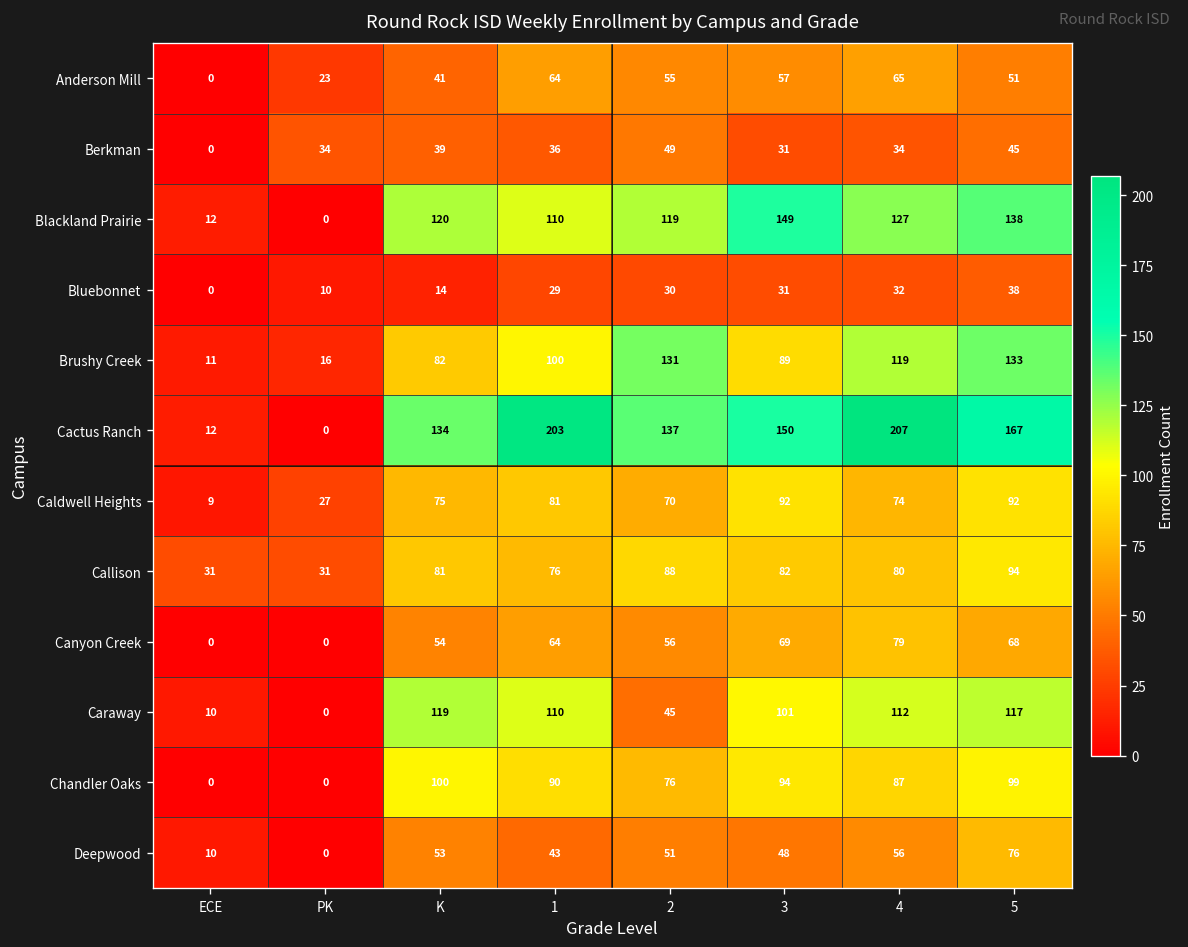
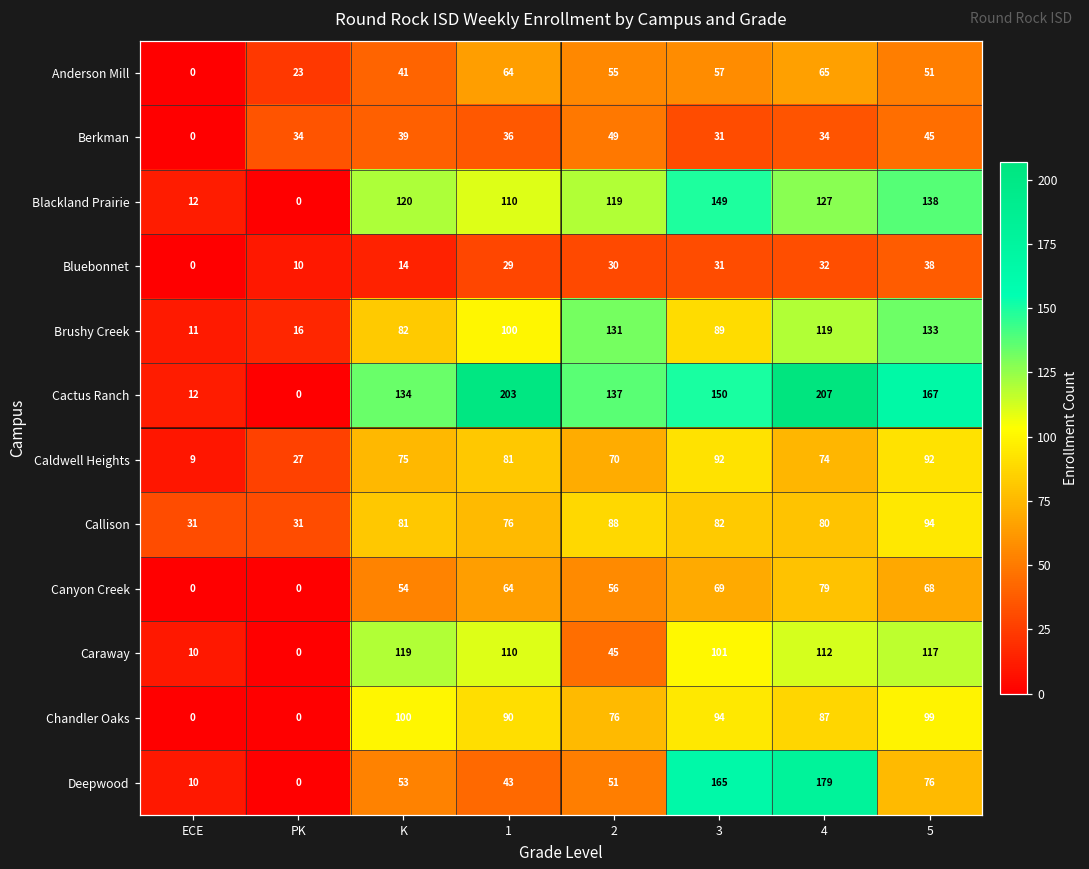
  {
    "Anderson Mill": {
      "ECE": 0,
      "PK": 23,
      "K": 41,
      "1": 64,
      "2": 55,
      "3": 57,
      "4": 65,
      "5": 51
    },
    "Berkman": {
      "ECE": 0,
      "PK": 34,
      "K": 39,
      "1": 36,
      "2": 49,
      "3": 31,
      "4": 34,
      "5": 45
    },
    "Blackland Prairie": {
      "ECE": 12,
      "PK": 0,
      "K": 120,
      "1": 110,
      "2": 119,
      "3": 149,
      "4": 127,
      "5": 138
    },
    "Bluebonnet": {
      "ECE": 0,
      "PK": 10,
      "K": 14,
      "1": 29,
      "2": 30,
      "3": 31,
      "4": 32,
      "5": 38
    },
    "Brushy Creek": {
      "ECE": 11,
      "PK": 16,
      "K": 82,
      "1": 100,
      "2": 131,
      "3": 89,
      "4": 119,
      "5": 133
    },
    "Cactus Ranch": {
      "ECE": 12,
      "PK": 0,
      "K": 134,
      "1": 203,
      "2": 137,
      "3": 150,
      "4": 207,
      "5": 167
    },
    "Caldwell Heights": {
      "ECE": 9,
      "PK": 27,
      "K": 75,
      "1": 81,
      "2": 70,
      "3": 92,
      "4": 74,
      "5": 92
    },
    "Callison": {
      "ECE": 31,
      "PK": 31,
      "K": 81,
      "1": 76,
      "2": 88,
      "3": 82,
      "4": 80,
      "5": 94
    },
    "Canyon Creek": {
      "ECE": 0,
      "PK": 0,
      "K": 54,
      "1": 64,
      "2": 56,
      "3": 69,
      "4": 79,
      "5": 68
    },
    "Caraway": {
      "ECE": 10,
      "PK": 0,
      "K": 119,
      "1": 110,
      "2": 45,
      "3": 101,
      "4": 112,
      "5": 117
    },
    "Chandler Oaks": {
      "ECE": 0,
      "PK": 0,
      "K": 100,
      "1": 90,
      "2": 76,
      "3": 94,
      "4": 87,
      "5": 99
    },
    "Deepwood": {
      "ECE": 10,
      "PK": 0,
      "K": 53,
      "1": 43,
      "2": 51,
-     "3": 48,
-     "4": 56,
+     "3": 165,
+     "4": 179,
      "5": 76
    }
  }
